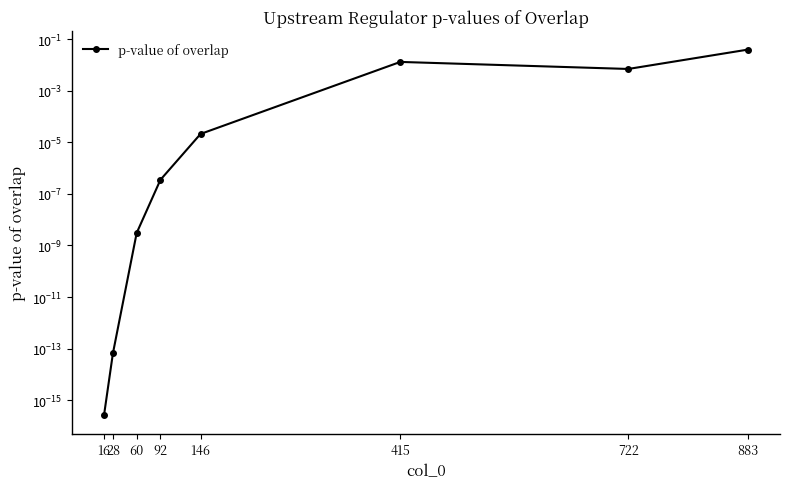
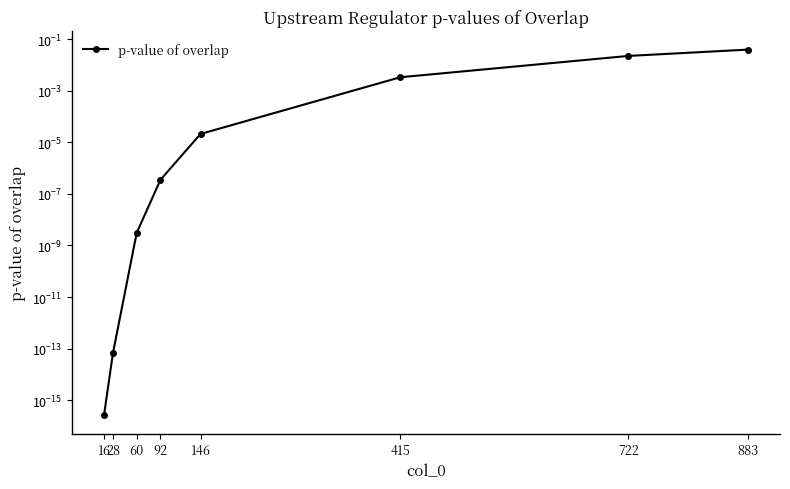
  {
    "60": 0.000000003,
    "92": 0.0000004,
    "146": 0.00002,
-   "415": 0.01,
-   "722": 0.007,
+   "415": 0.003,
+   "722": 0.02,
    "883": 0.04
  }
